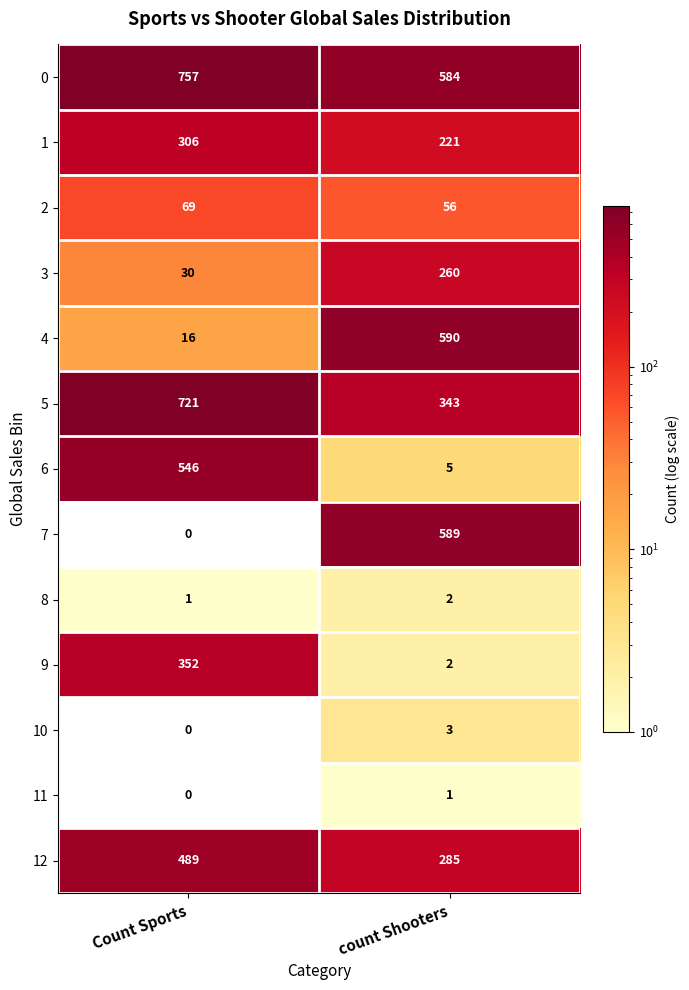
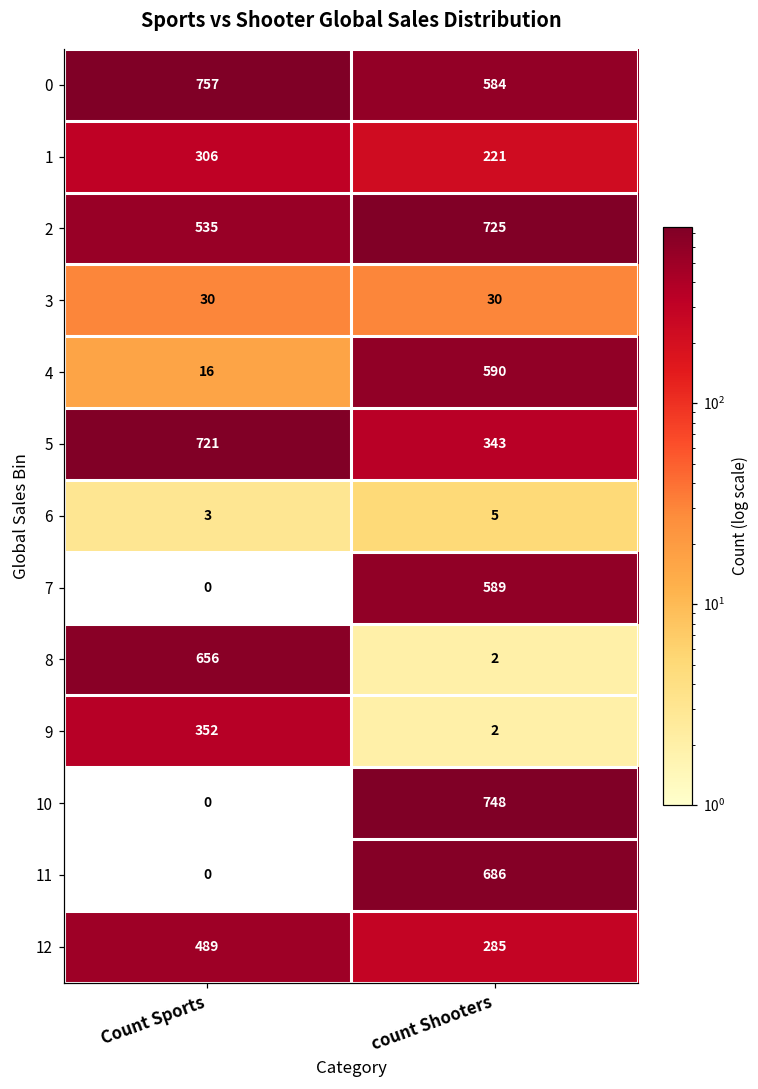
  {
    "0": {
      "Count Sports": 757,
      "count Shooters": 584
    },
    "1": {
      "Count Sports": 306,
      "count Shooters": 221
    },
    "2": {
-     "Count Sports": 69,
-     "count Shooters": 56
+     "Count Sports": 535,
+     "count Shooters": 725
    },
    "3": {
      "Count Sports": 30,
-     "count Shooters": 260
+     "count Shooters": 30
    },
    "4": {
      "Count Sports": 16,
      "count Shooters": 590
    },
    "5": {
      "Count Sports": 721,
      "count Shooters": 343
    },
    "6": {
-     "Count Sports": 546,
+     "Count Sports": 3,
      "count Shooters": 5
    },
    "7": {
      "Count Sports": 0,
      "count Shooters": 589
    },
    "8": {
-     "Count Sports": 1,
+     "Count Sports": 656,
      "count Shooters": 2
    },
    "9": {
      "Count Sports": 352,
      "count Shooters": 2
    },
    "10": {
      "Count Sports": 0,
-     "count Shooters": 3
+     "count Shooters": 748
    },
    "11": {
      "Count Sports": 0,
-     "count Shooters": 1
+     "count Shooters": 686
    },
    "12": {
      "Count Sports": 489,
      "count Shooters": 285
    }
  }
